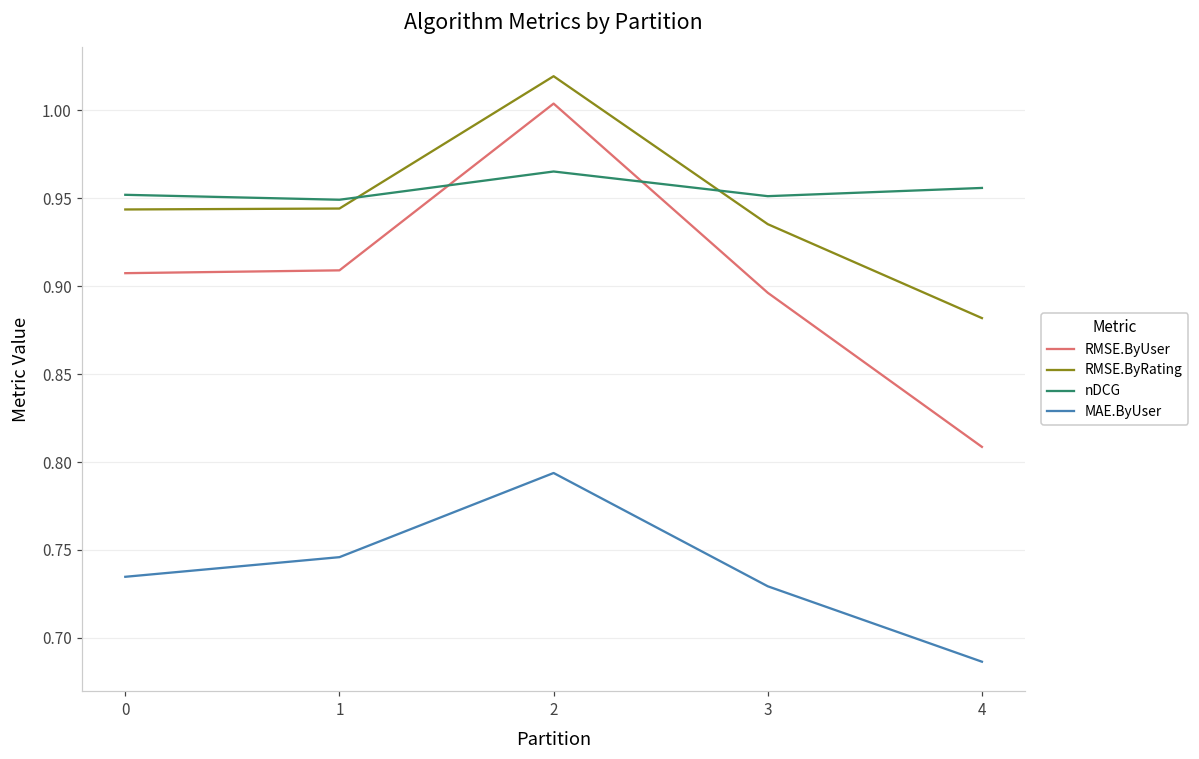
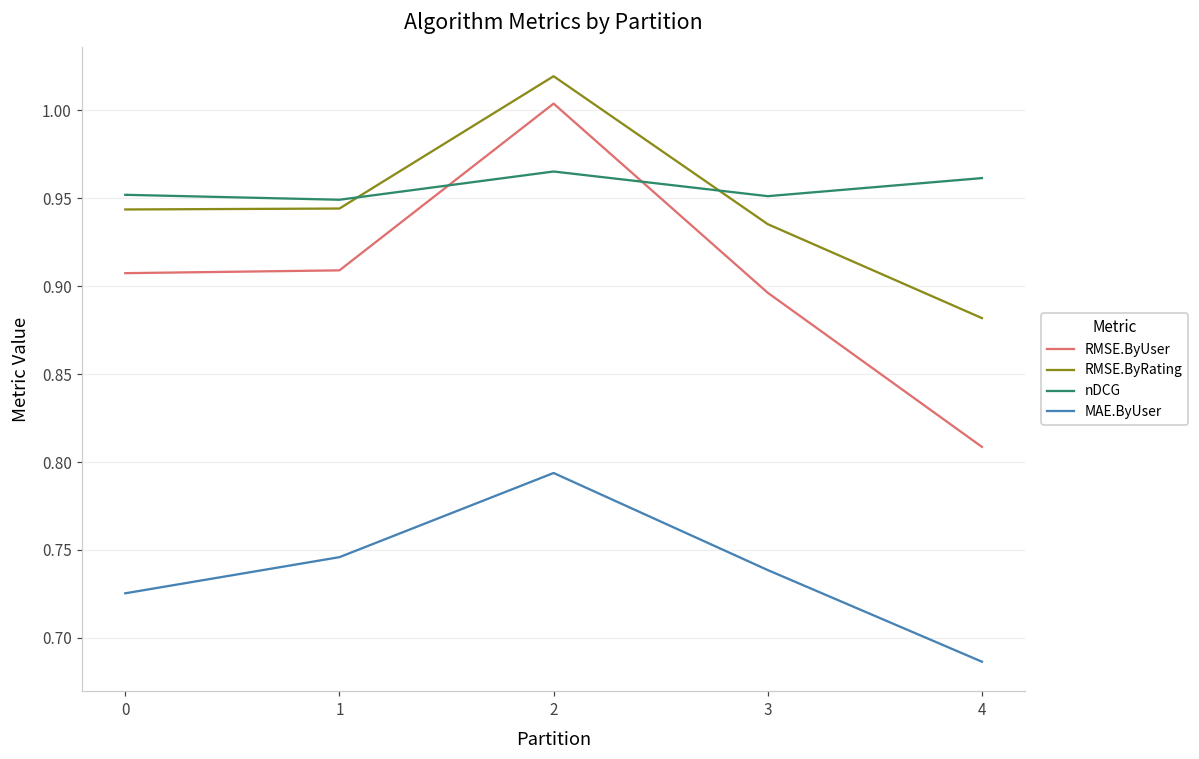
  {
    "RMSE.ByUser": {
      "0": 0.907,
      "1": 0.909,
      "2": 1.004,
      "3": 0.896,
      "4": 0.809
    },
    "RMSE.ByRating": {
      "0": 0.944,
      "1": 0.944,
      "2": 1.019,
      "3": 0.935,
      "4": 0.882
    },
    "nDCG": {
      "0": 0.952,
      "1": 0.949,
      "2": 0.965,
      "3": 0.951,
-     "4": 0.956
+     "4": 0.962
    },
    "MAE.ByUser": {
-     "0": 0.735,
+     "0": 0.725,
      "1": 0.746,
      "2": 0.794,
-     "3": 0.729,
+     "3": 0.739,
      "4": 0.686
    }
  }
